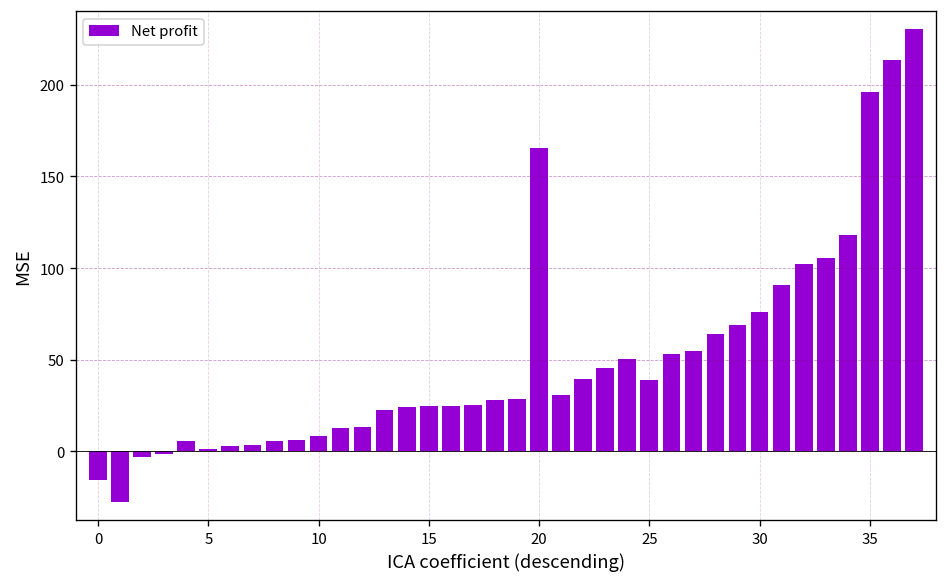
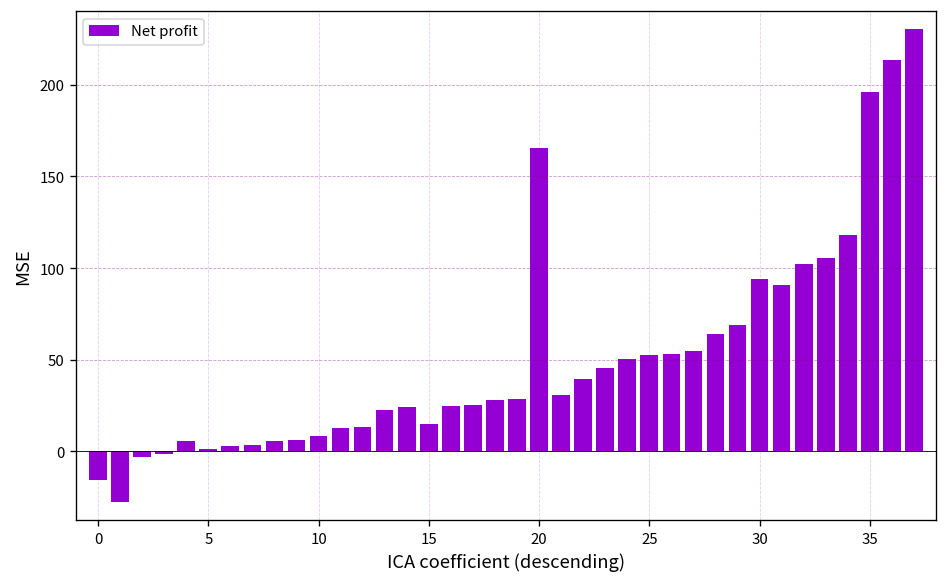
  {
    "0": -15,
    "10": 9,
-   "15": 25,
+   "15": 15,
    "20": 166,
-   "25": 39,
-   "30": 76,
+   "25": 53,
+   "30": 94,
    "35": 196
  }
